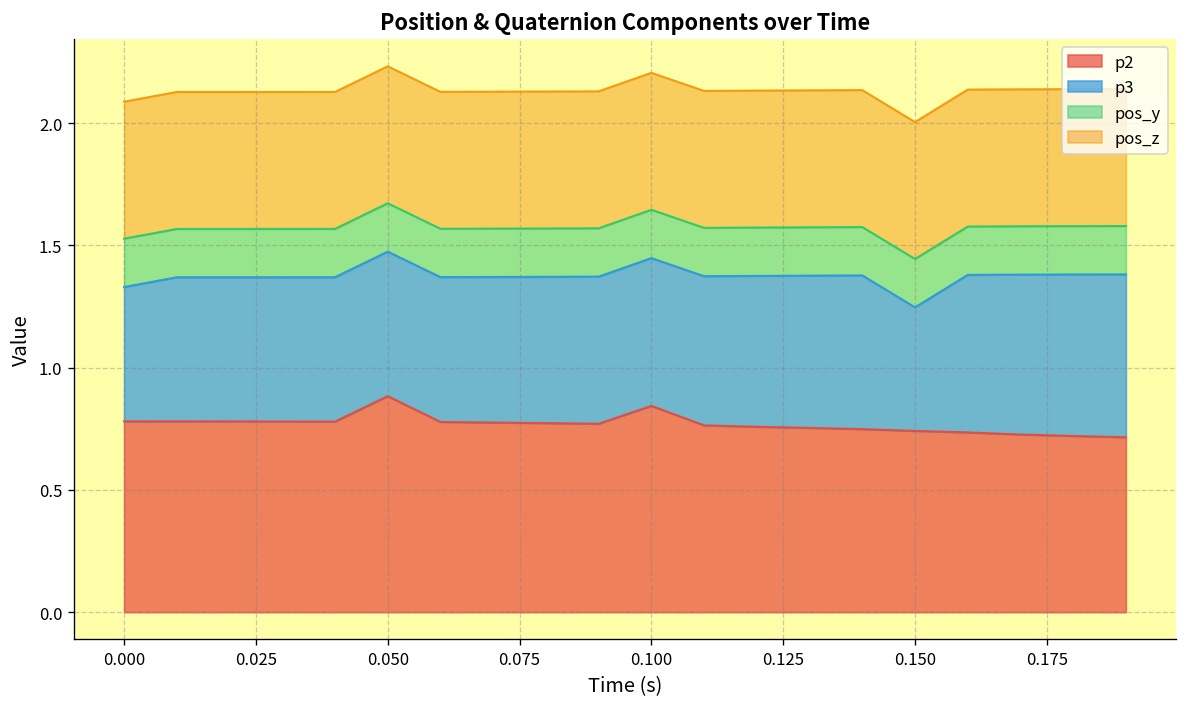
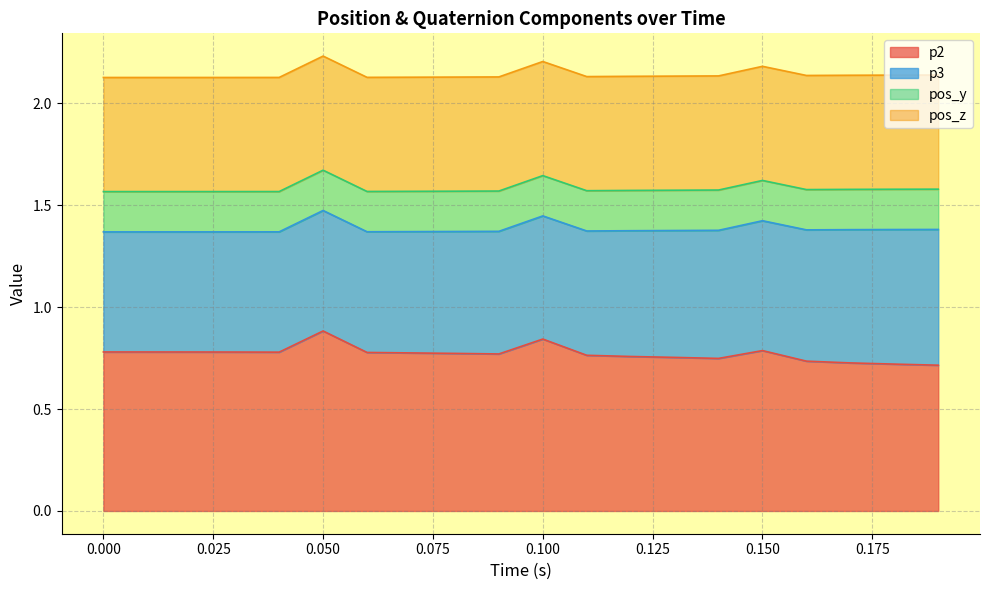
  {
    "p2": {
      "0.000": 0.78,
      "0.050": 0.88,
      "0.100": 0.84,
-     "0.150": 0.74
+     "0.150": 0.79
    },
    "p3": {
-     "0.000": 0.55,
+     "0.000": 0.59,
      "0.050": 0.59,
      "0.100": 0.60,
-     "0.150": 0.51
+     "0.150": 0.64
    },
    "pos_y": {
      "0.000": 0.20,
      "0.050": 0.20,
      "0.100": 0.20,
      "0.150": 0.20
    },
    "pos_z": {
      "0.000": 0.56,
      "0.050": 0.56,
      "0.100": 0.56,
      "0.150": 0.56
    }
  }
